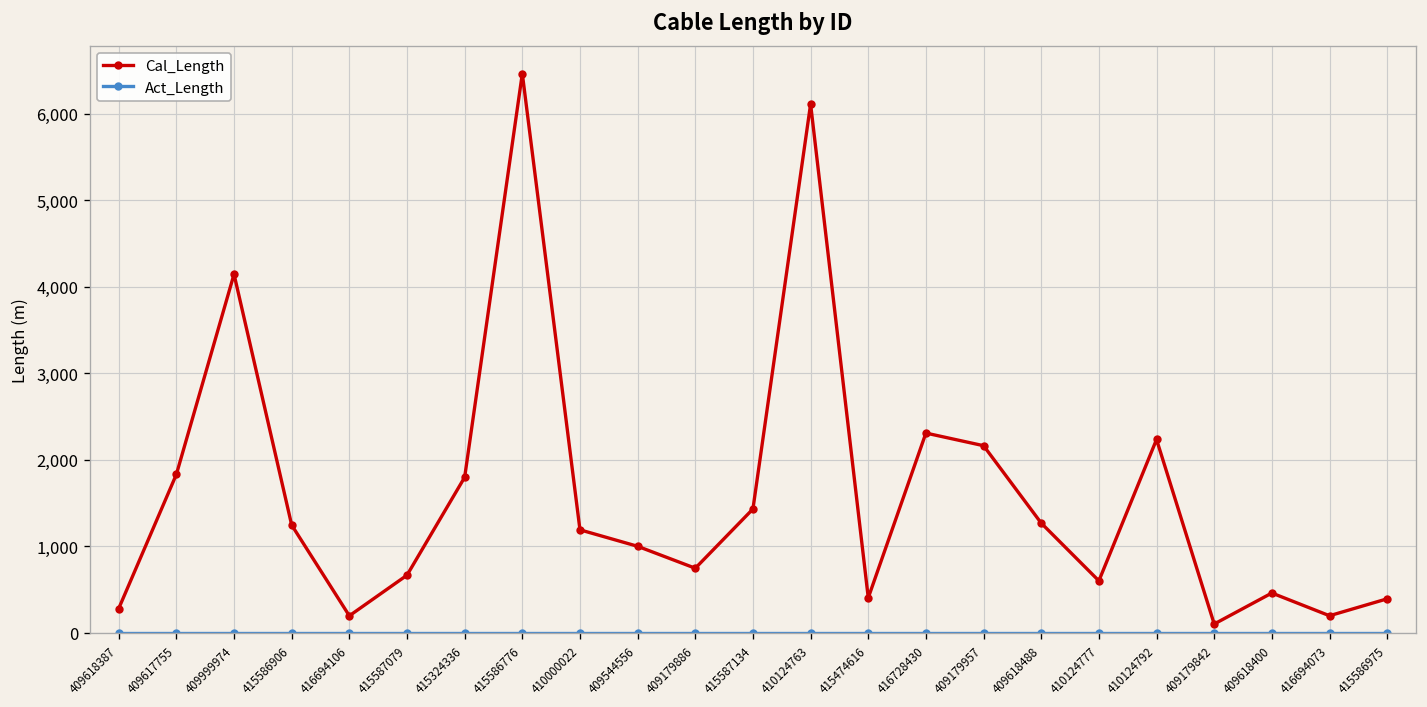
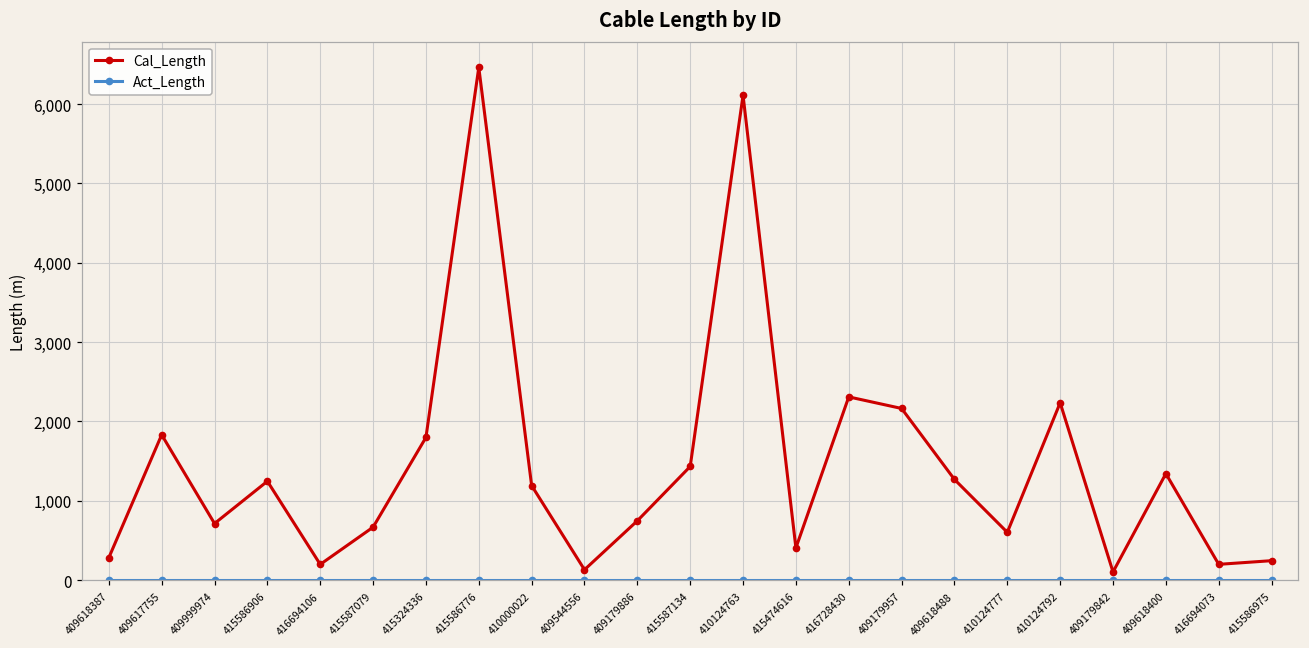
  {
    "Cal_Length": {
      "409618387": "300",
      "409617755": "1,800",
-     "409999974": "4,100",
+     "409999974": "700",
      "415586906": "1,200",
      "416694106": "200",
      "415587079": "700",
      "415324336": "1,800",
      "415586776": "6,500",
      "410000022": "1,200",
-     "409544556": "1,000",
+     "409544556": "100",
      "409179886": "700",
      "415587134": "1,400",
      "410124763": "6,100",
      "415474616": "400",
      "416728430": "2,300",
      "409179957": "2,200",
      "409618488": "1,300",
      "410124777": "600",
      "410124792": "2,200",
      "409179842": "100",
-     "409618400": "500",
+     "409618400": "1,300",
      "416694073": "200",
-     "415586975": "400"
+     "415586975": "200"
    },
    "Act_Length": {
      "409618387": "0",
      "409617755": "0",
      "409999974": "0",
      "415586906": "0",
      "416694106": "0",
      "415587079": "0",
      "415324336": "0",
      "415586776": "0",
      "410000022": "0",
      "409544556": "0",
      "409179886": "0",
      "415587134": "0",
      "410124763": "0",
      "415474616": "0",
      "416728430": "0",
      "409179957": "0",
      "409618488": "0",
      "410124777": "0",
      "410124792": "0",
      "409179842": "0",
      "409618400": "0",
      "416694073": "0",
      "415586975": "0"
    }
  }
